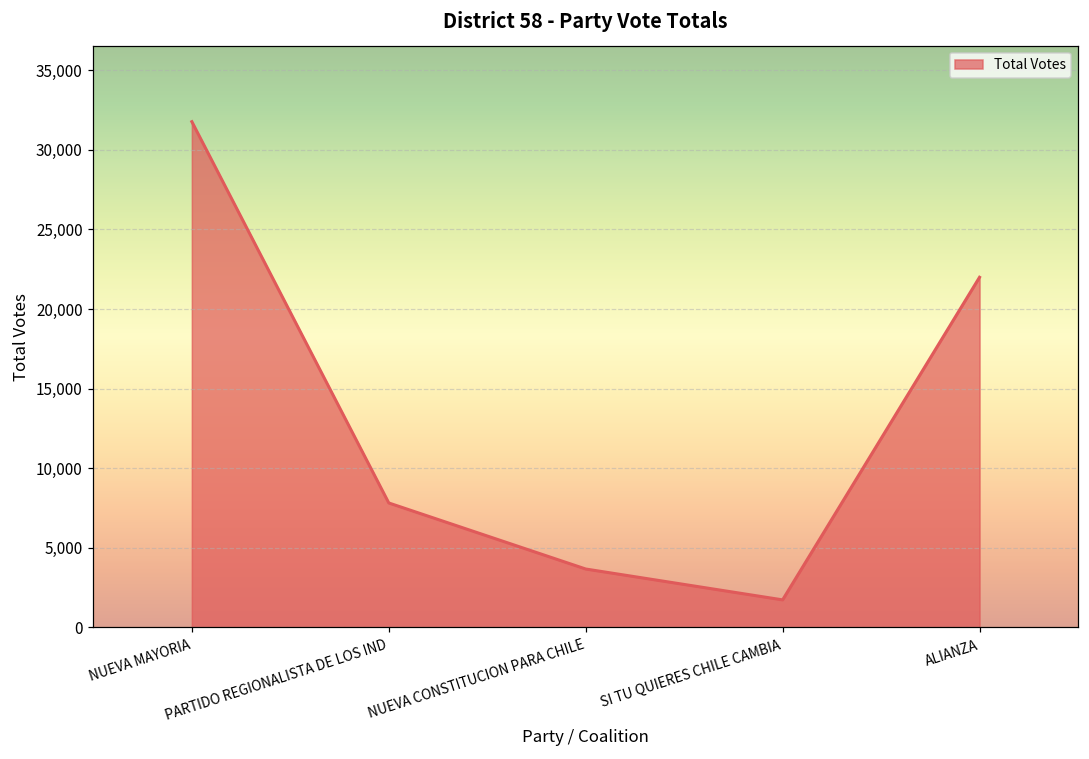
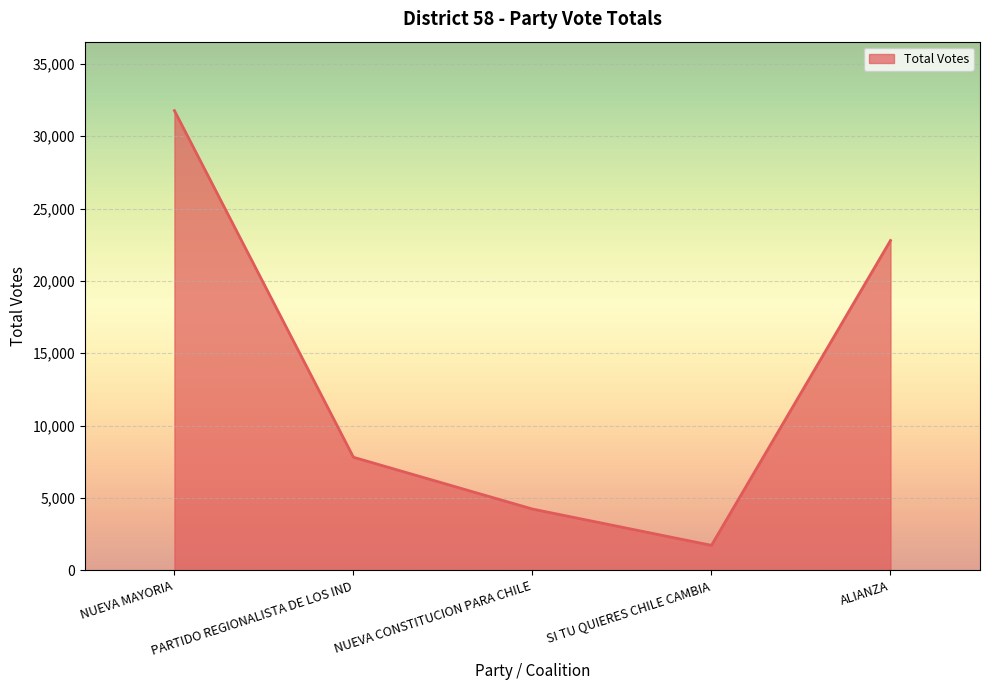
  {
    "NUEVA MAYORIA": "31,800",
    "PARTIDO REGIONALISTA DE LOS IND": "7,800",
-   "NUEVA CONSTITUCION PARA CHILE": "3,700",
+   "NUEVA CONSTITUCION PARA CHILE": "4,200",
    "SI TU QUIERES CHILE CAMBIA": "1,700",
-   "ALIANZA": "22,000"
+   "ALIANZA": "22,800"
  }
